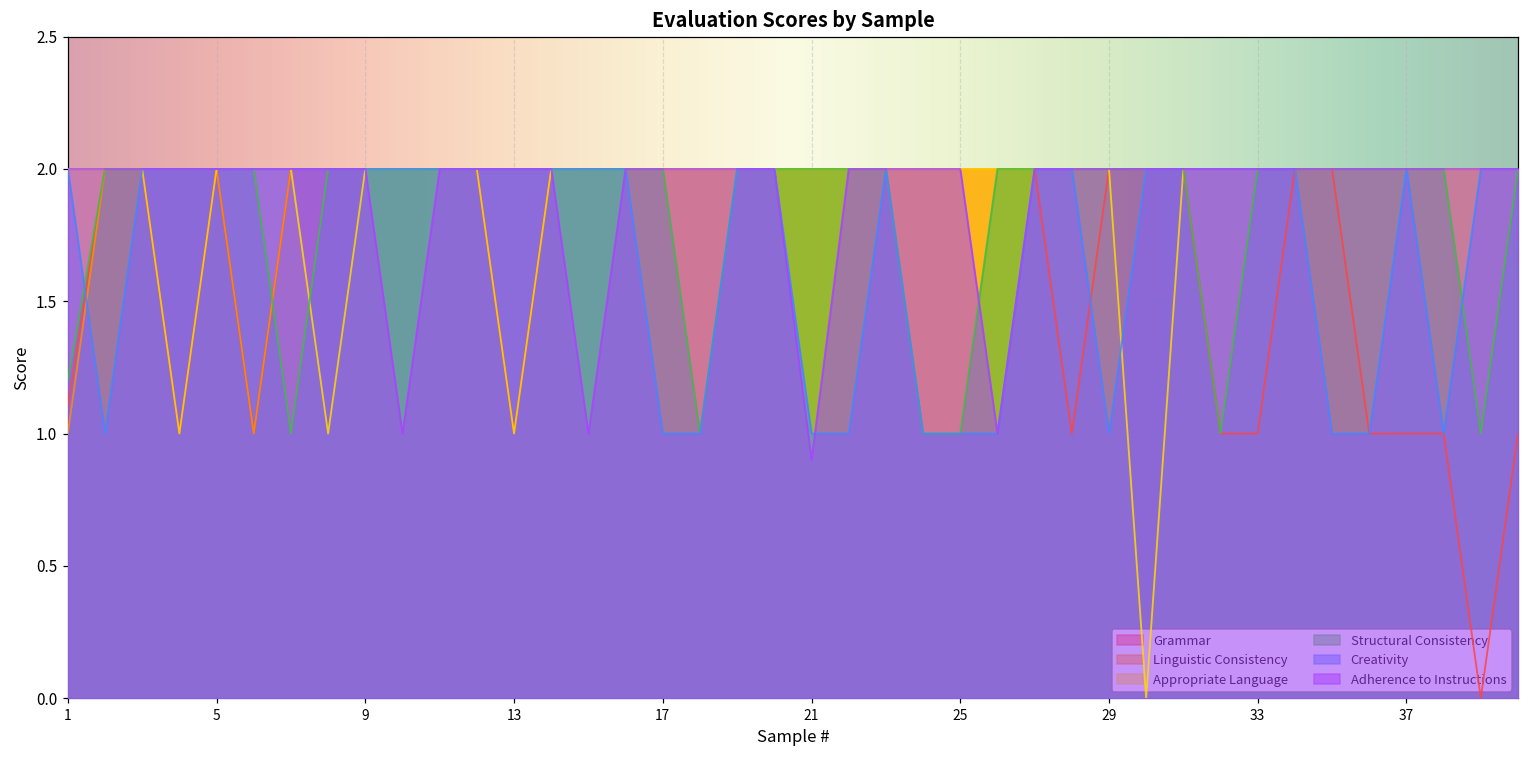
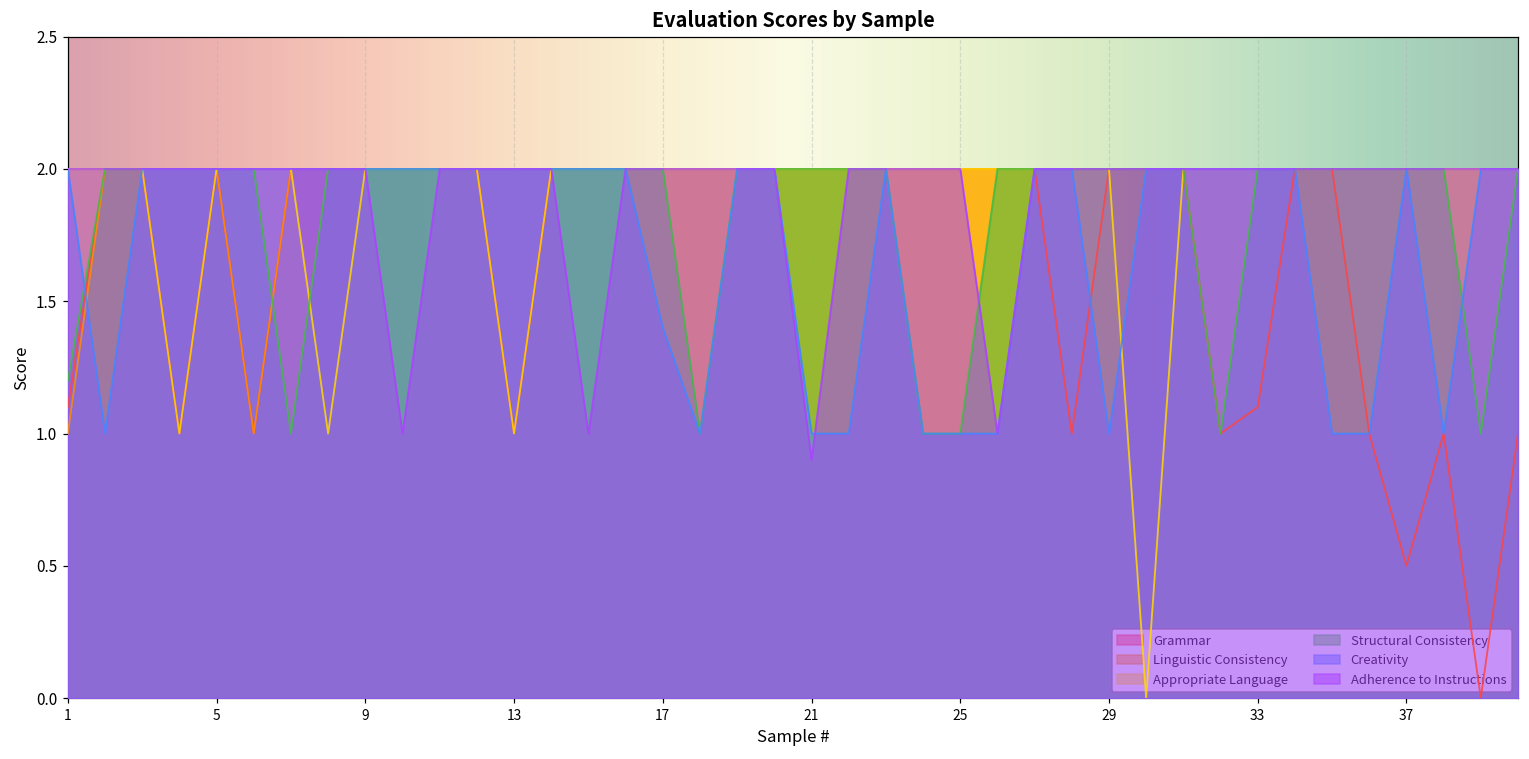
  {
    "Grammar": {
      "1": 1.1,
-     "33": 1.0,
-     "37": 1.0
+     "33": 1.1,
+     "37": 0.5
    },
    "Linguistic Consistency": {
      "1": 1.0
    },
    "Structural Consistency": {
      "1": 1.2
    },
    "Creativity": {
-     "17": 1.0,
+     "17": 1.4,
      "21": 1.0,
      "29": 1.0
    },
    "Adherence to Instructions": {
      "21": 0.9
    }
  }
